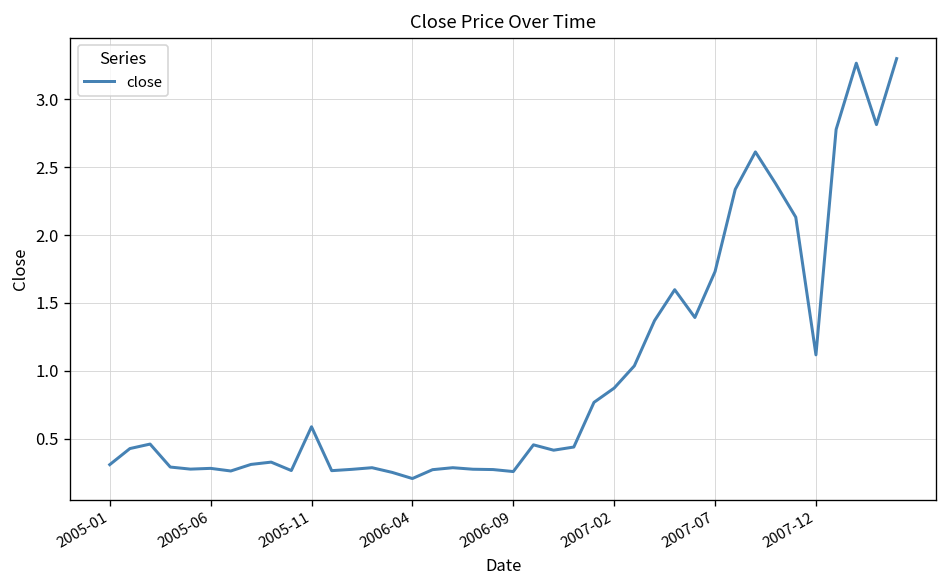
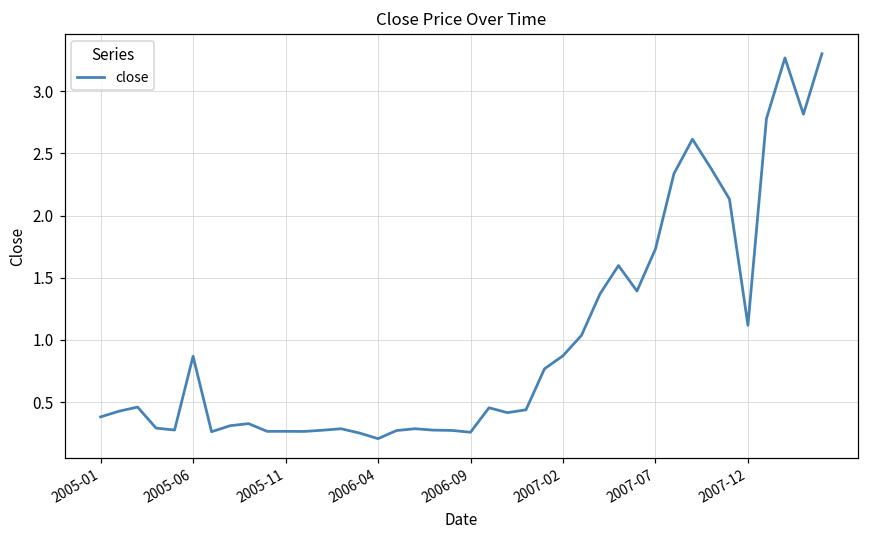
  {
-   "2005-01": 0.31,
-   "2005-06": 0.28,
-   "2005-11": 0.59,
+   "2005-01": 0.38,
+   "2005-06": 0.87,
+   "2005-11": 0.27,
    "2006-04": 0.21,
    "2006-09": 0.26,
    "2007-02": 0.87,
    "2007-07": 1.73,
    "2007-12": 1.12
  }
